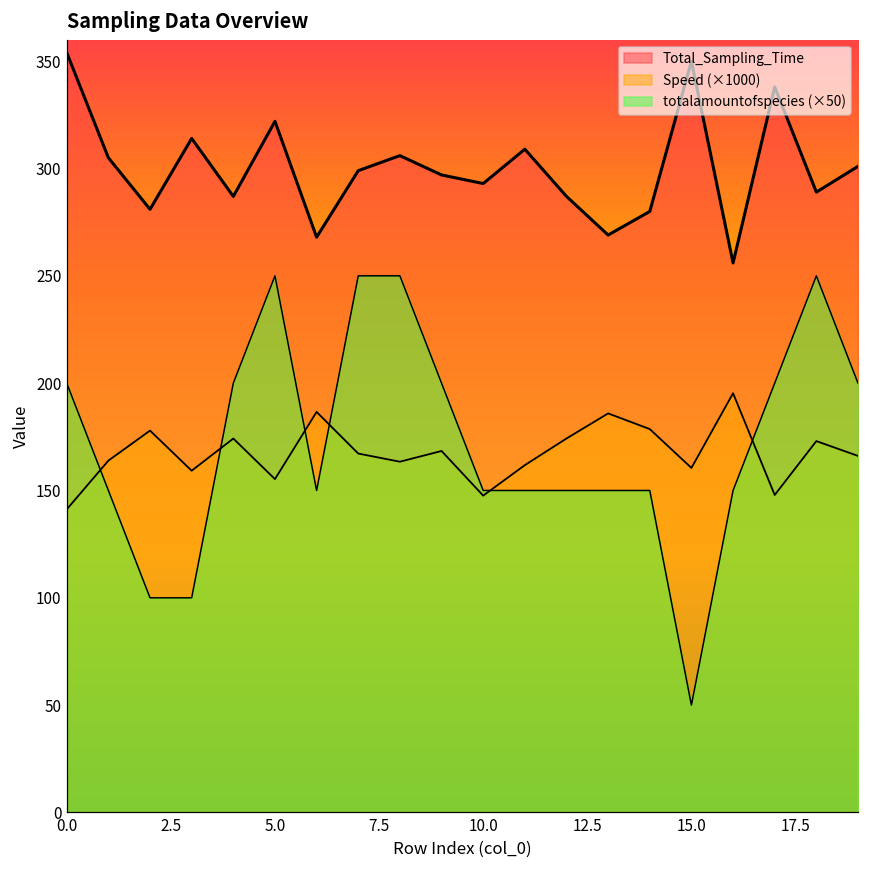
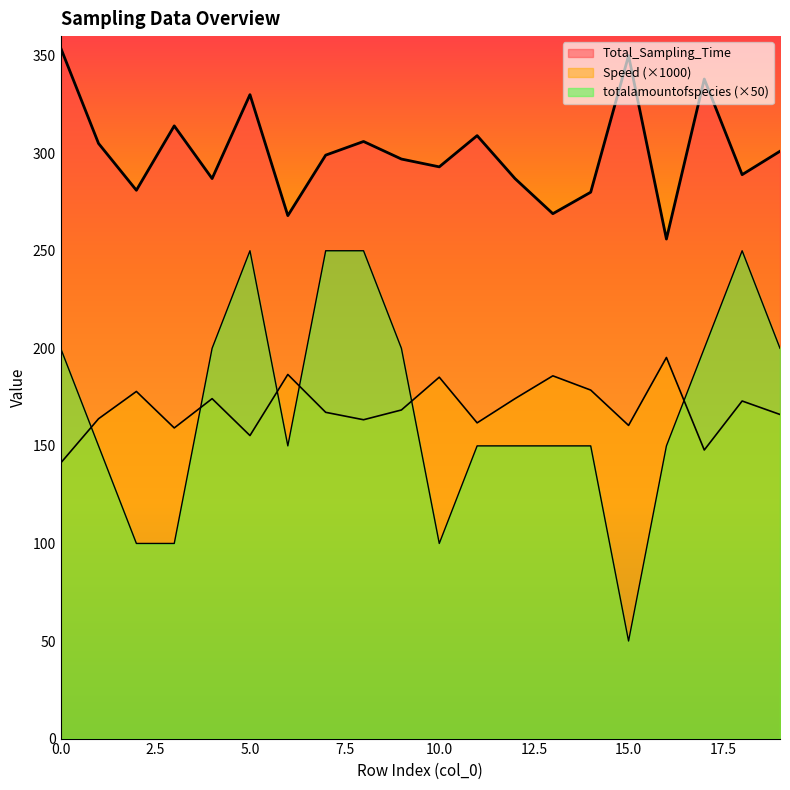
  {
    "Total_Sampling_Time": {
      "0.0": 354,
-     "5.0": 322,
+     "5.0": 330,
      "10.0": 293
    },
    "Speed (×1000)": {
      "0.0": 141,
      "5.0": 155,
-     "10.0": 148,
+     "10.0": 185,
      "15.0": 161
    },
    "totalamountofspecies (×50)": {
      "0.0": 200,
      "5.0": 250,
-     "10.0": 150,
+     "10.0": 100,
      "15.0": 50
    }
  }
